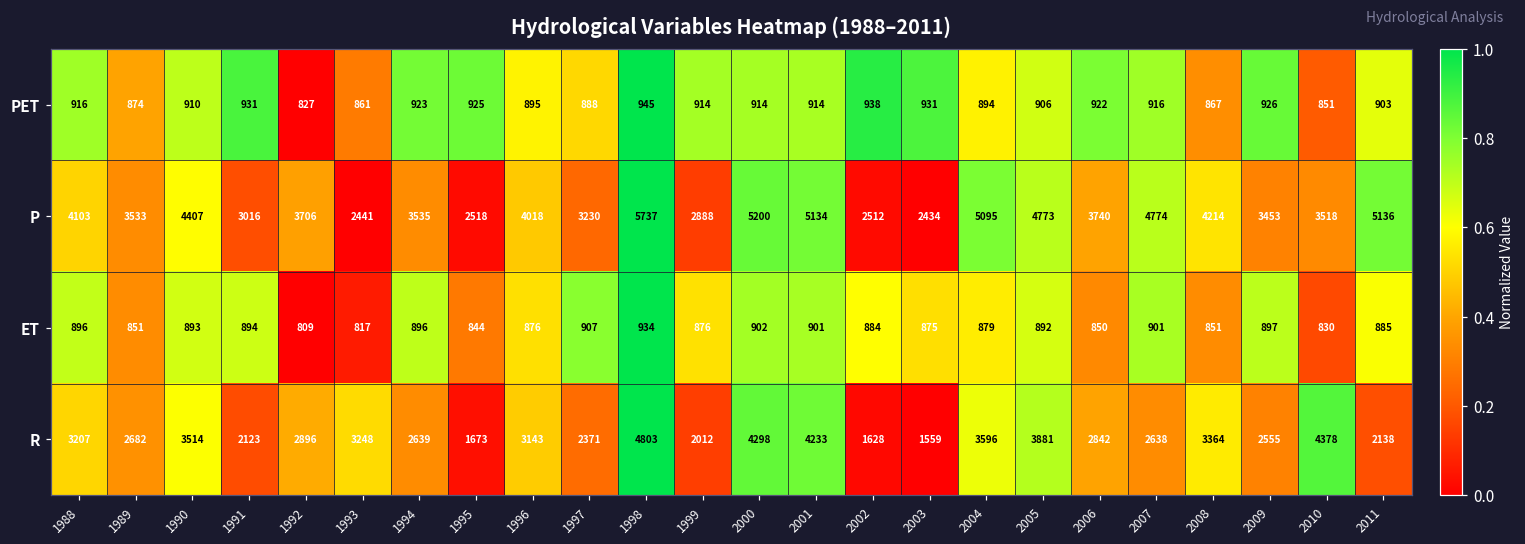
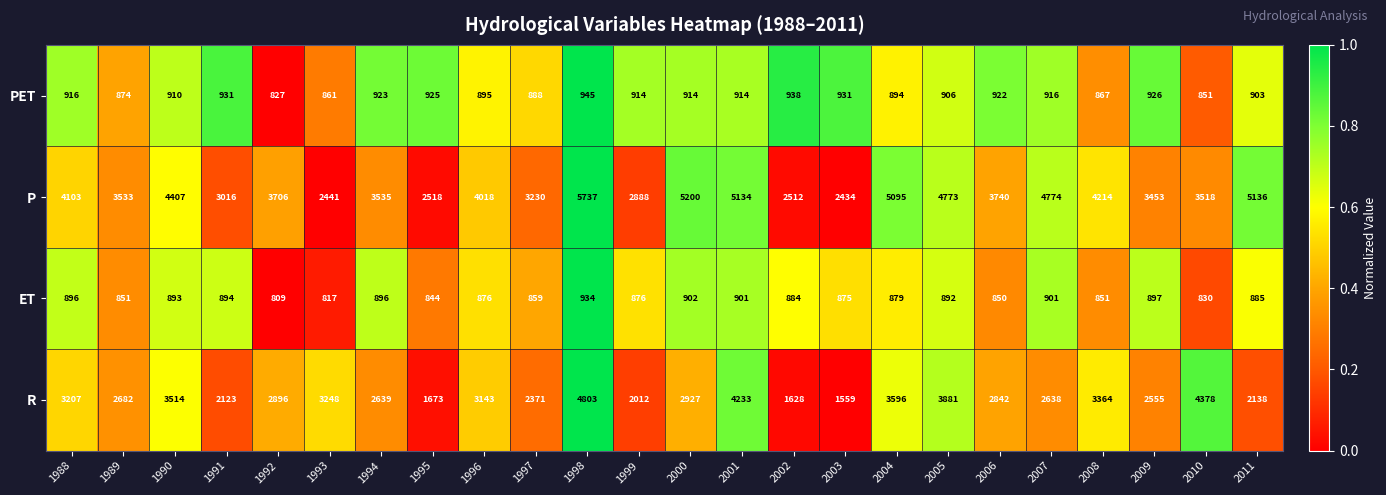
  {
    "PET": {
      "1988": 916,
      "1989": 874,
      "1990": 910,
      "1991": 931,
      "1992": 827,
      "1993": 861,
      "1994": 923,
      "1995": 925,
      "1996": 895,
      "1997": 888,
      "1998": 945,
      "1999": 914,
      "2000": 914,
      "2001": 914,
      "2002": 938,
      "2003": 931,
      "2004": 894,
      "2005": 906,
      "2006": 922,
      "2007": 916,
      "2008": 867,
      "2009": 926,
      "2010": 851,
      "2011": 903
    },
    "P": {
      "1988": 4103,
      "1989": 3533,
      "1990": 4407,
      "1991": 3016,
      "1992": 3706,
      "1993": 2441,
      "1994": 3535,
      "1995": 2518,
      "1996": 4018,
      "1997": 3230,
      "1998": 5737,
      "1999": 2888,
      "2000": 5200,
      "2001": 5134,
      "2002": 2512,
      "2003": 2434,
      "2004": 5095,
      "2005": 4773,
      "2006": 3740,
      "2007": 4774,
      "2008": 4214,
      "2009": 3453,
      "2010": 3518,
      "2011": 5136
    },
    "ET": {
      "1988": 896,
      "1989": 851,
      "1990": 893,
      "1991": 894,
      "1992": 809,
      "1993": 817,
      "1994": 896,
      "1995": 844,
      "1996": 876,
-     "1997": 907,
+     "1997": 859,
      "1998": 934,
      "1999": 876,
      "2000": 902,
      "2001": 901,
      "2002": 884,
      "2003": 875,
      "2004": 879,
      "2005": 892,
      "2006": 850,
      "2007": 901,
      "2008": 851,
      "2009": 897,
      "2010": 830,
      "2011": 885
    },
    "R": {
      "1988": 3207,
      "1989": 2682,
      "1990": 3514,
      "1991": 2123,
      "1992": 2896,
      "1993": 3248,
      "1994": 2639,
      "1995": 1673,
      "1996": 3143,
      "1997": 2371,
      "1998": 4803,
      "1999": 2012,
-     "2000": 4298,
+     "2000": 2927,
      "2001": 4233,
      "2002": 1628,
      "2003": 1559,
      "2004": 3596,
      "2005": 3881,
      "2006": 2842,
      "2007": 2638,
      "2008": 3364,
      "2009": 2555,
      "2010": 4378,
      "2011": 2138
    }
  }
